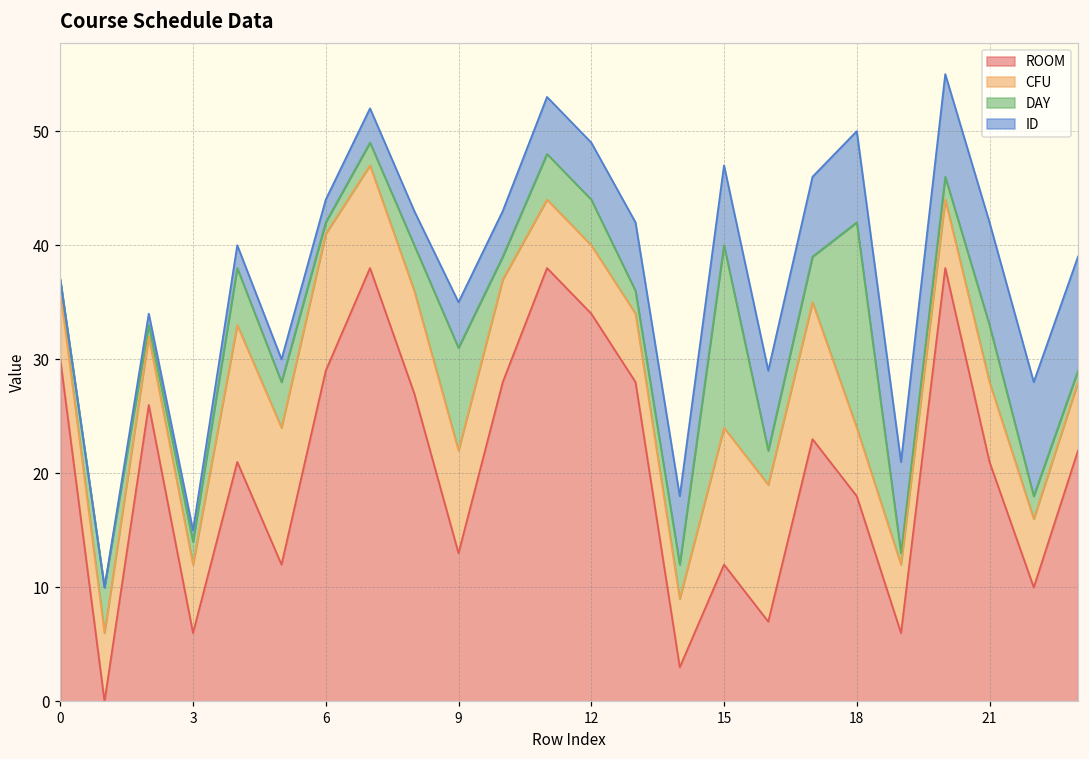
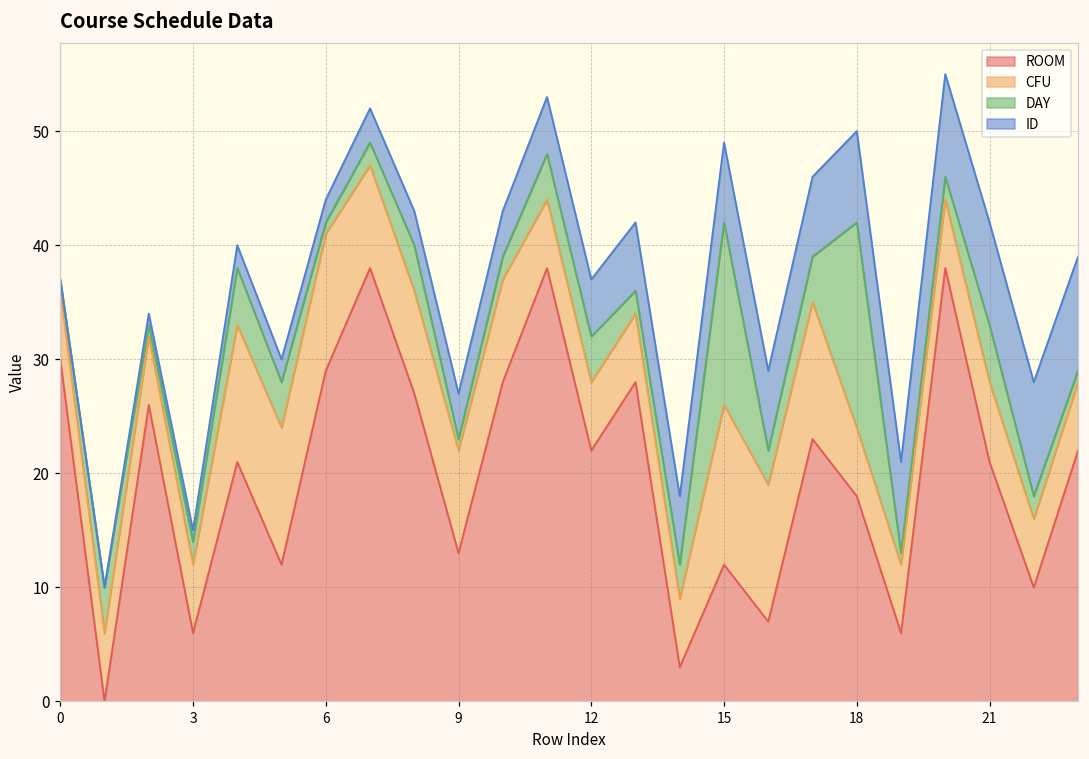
  {
    "ROOM": {
      "0": 30,
      "3": 6,
      "6": 29,
      "9": 13,
-     "12": 34,
+     "12": 22,
      "15": 12,
      "18": 18,
      "21": 21
    },
    "CFU": {
      "0": 6,
      "3": 6,
      "6": 12,
      "9": 9,
      "12": 6,
-     "15": 12,
+     "15": 14,
      "18": 6,
      "21": 7
    },
    "DAY": {
      "3": 2,
      "6": 1,
-     "9": 9,
+     "9": 1,
      "12": 4,
      "15": 16,
      "18": 18,
      "21": 5
    },
    "ID": {
      "3": 1,
      "6": 2,
      "9": 4,
      "12": 5,
      "15": 7,
      "18": 8,
      "21": 9
    }
  }
